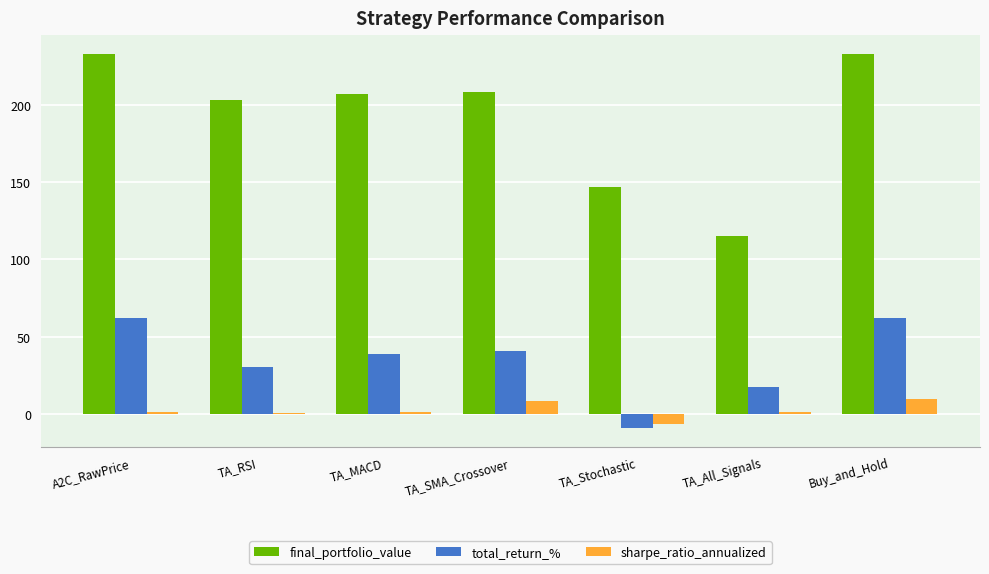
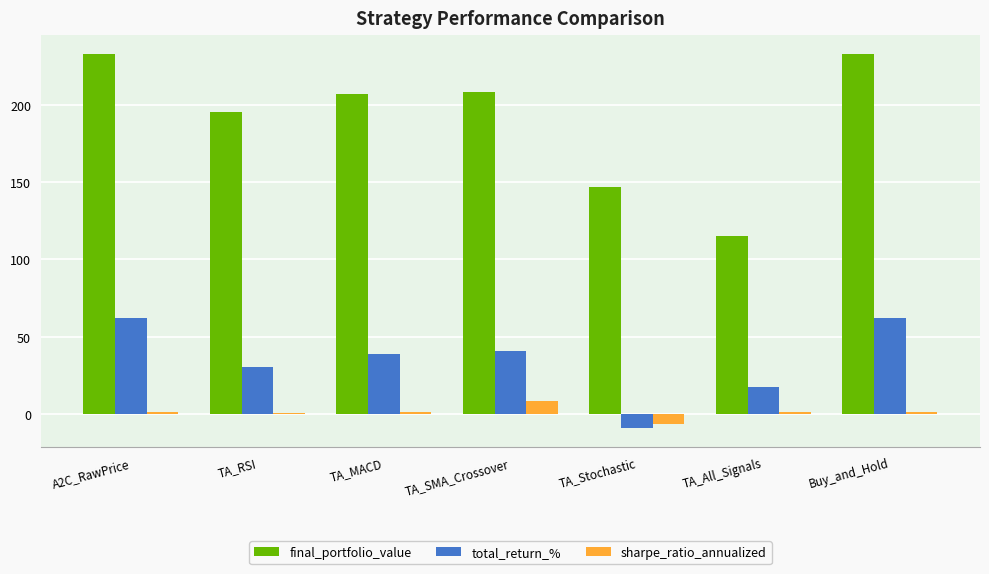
  {
    "final_portfolio_value": {
      "A2C_RawPrice": 233,
-     "TA_RSI": 203,
+     "TA_RSI": 195,
      "TA_MACD": 207,
      "TA_SMA_Crossover": 208,
      "TA_Stochastic": 147,
      "TA_All_Signals": 115,
      "Buy_and_Hold": 233
    },
    "total_return_%": {
      "A2C_RawPrice": 62,
      "TA_RSI": 31,
      "TA_MACD": 39,
      "TA_SMA_Crossover": 41,
      "TA_Stochastic": -9,
      "TA_All_Signals": 17,
      "Buy_and_Hold": 62
    },
    "sharpe_ratio_annualized": {
      "TA_SMA_Crossover": 8,
      "TA_Stochastic": -6,
-     "Buy_and_Hold": 10
+     "Buy_and_Hold": 1
    }
  }
